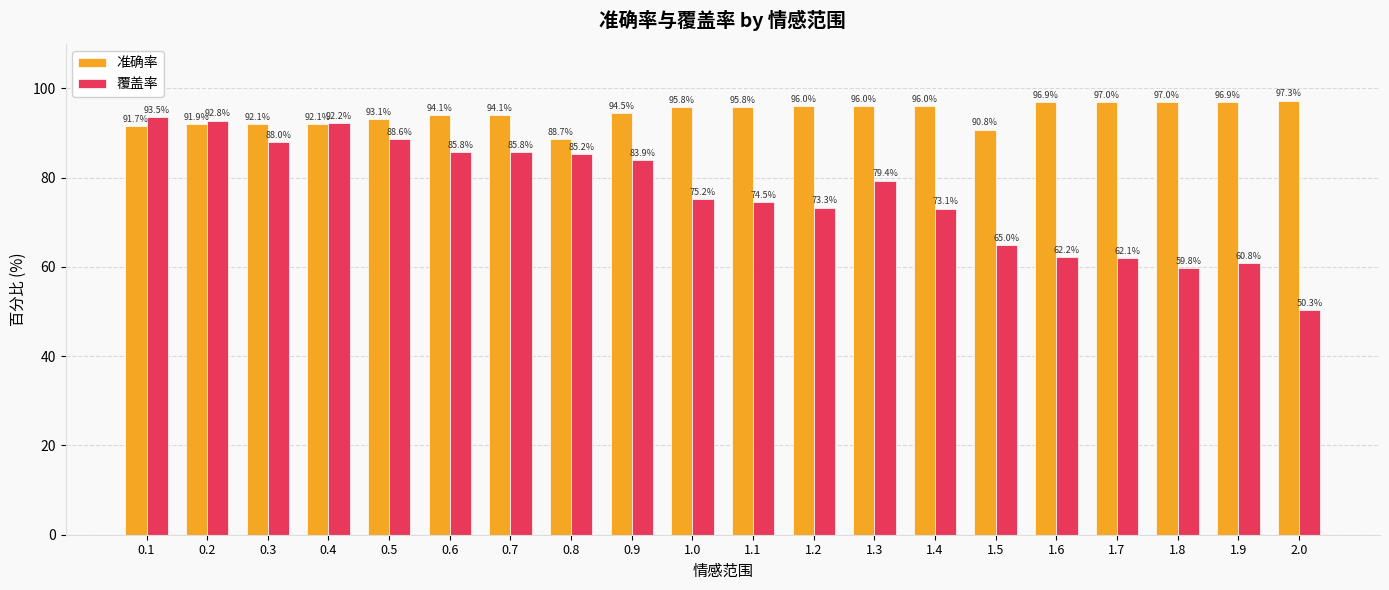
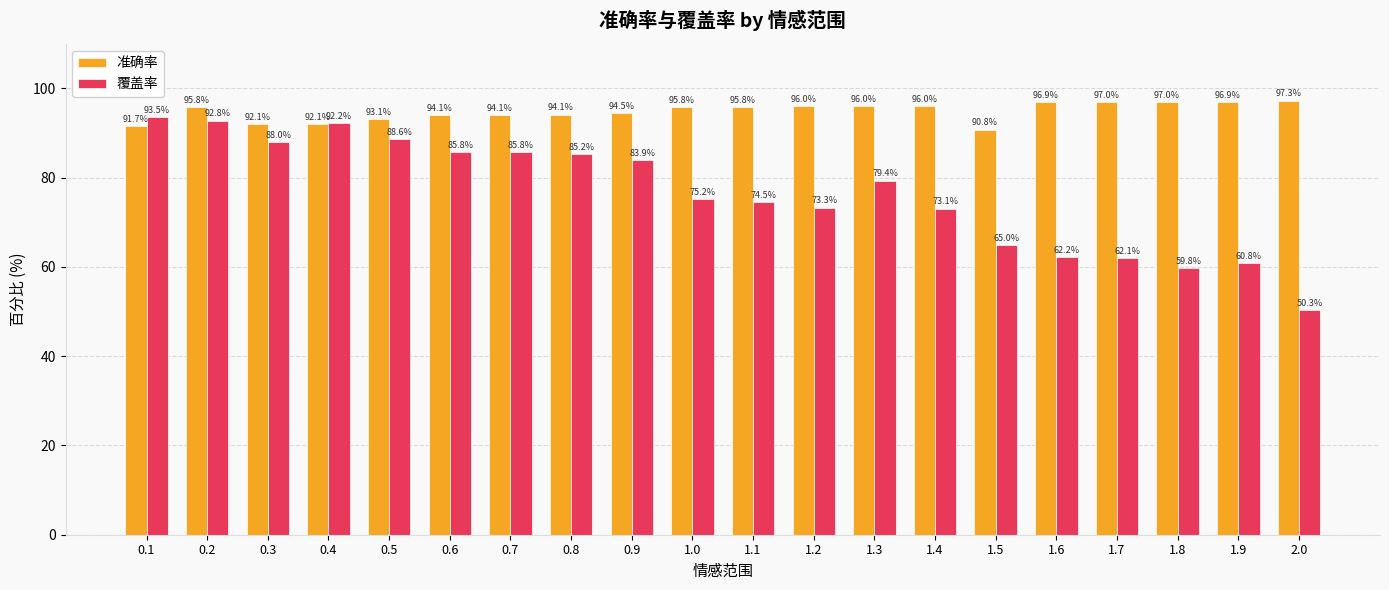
  {
    "准确率": {
      "0.1": "91.7%",
-     "0.2": "91.9%",
+     "0.2": "95.8%",
      "0.3": "92.1%",
      "0.5": "93.1%",
      "0.6": "94.1%",
      "0.7": "94.1%",
-     "0.8": "88.7%",
+     "0.8": "94.1%",
      "0.9": "94.5%",
      "1.0": "95.8%",
      "1.1": "95.8%",
      "1.2": "96.0%",
      "1.3": "96.0%",
      "1.4": "96.0%",
      "1.5": "90.8%",
      "1.6": "96.9%",
      "1.7": "97.0%",
      "1.8": "97.0%",
      "1.9": "96.9%",
      "2.0": "97.3%"
    },
    "覆盖率": {
      "0.1": "93.5%",
      "0.2": "92.8%",
      "0.3": "88.0%",
      "0.5": "88.6%",
      "0.6": "85.8%",
      "0.7": "85.8%",
      "0.8": "85.2%",
      "0.9": "83.9%",
      "1.0": "75.2%",
      "1.1": "74.5%",
      "1.2": "73.3%",
      "1.3": "79.4%",
      "1.4": "73.1%",
      "1.5": "65.0%",
      "1.6": "62.2%",
      "1.7": "62.1%",
      "1.8": "59.8%",
      "1.9": "60.8%",
      "2.0": "50.3%"
    }
  }
